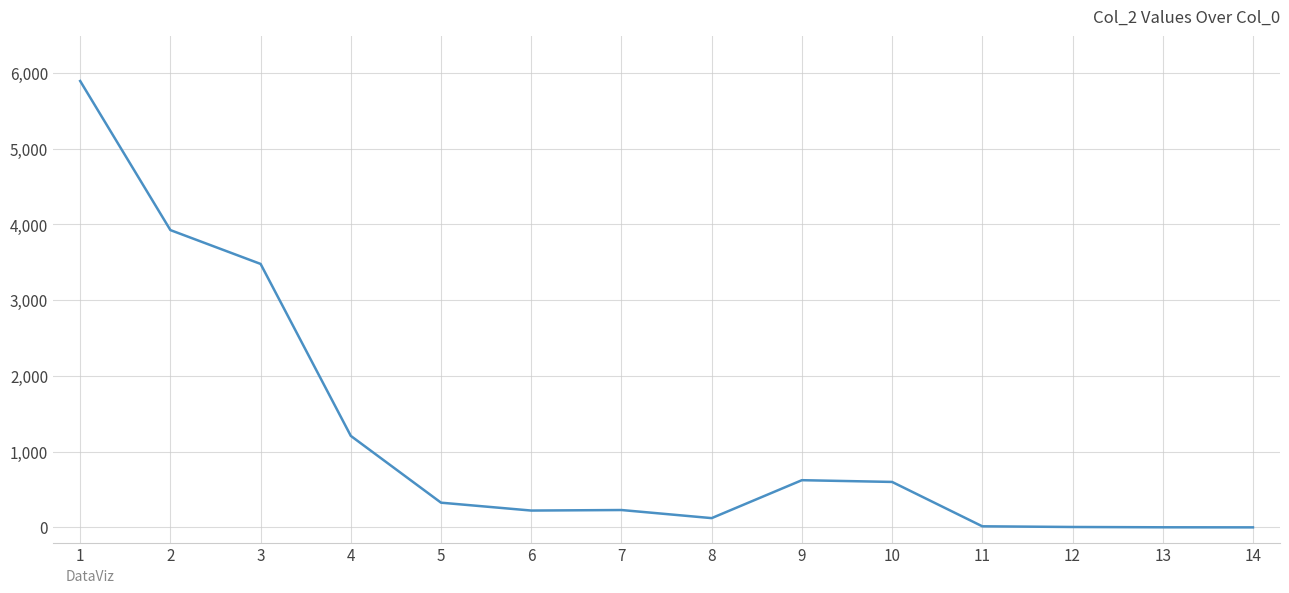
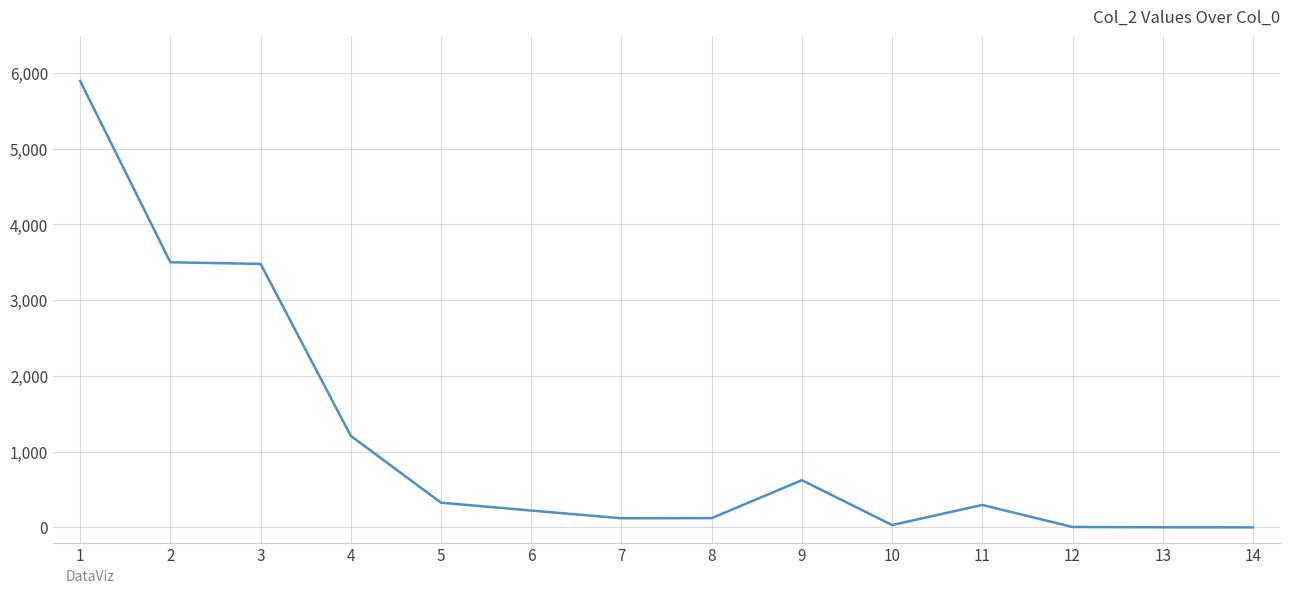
  {
    "1": "5,900",
-   "2": "3,900",
+   "2": "3,500",
    "3": "3,500",
    "4": "1,200",
    "5": "300",
    "6": "200",
-   "7": "200",
+   "7": "100",
    "8": "100",
    "9": "600",
-   "10": "600",
-   "11": "0",
+   "10": "0",
+   "11": "300",
    "12": "0",
    "13": "0",
    "14": "0"
  }
